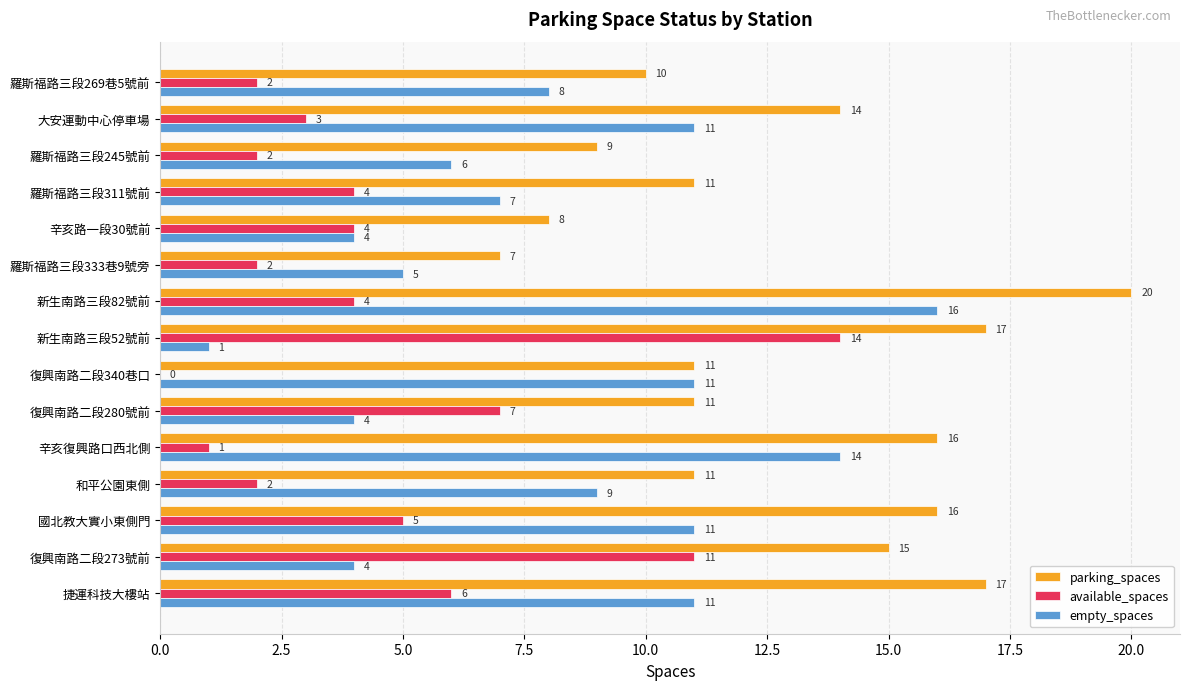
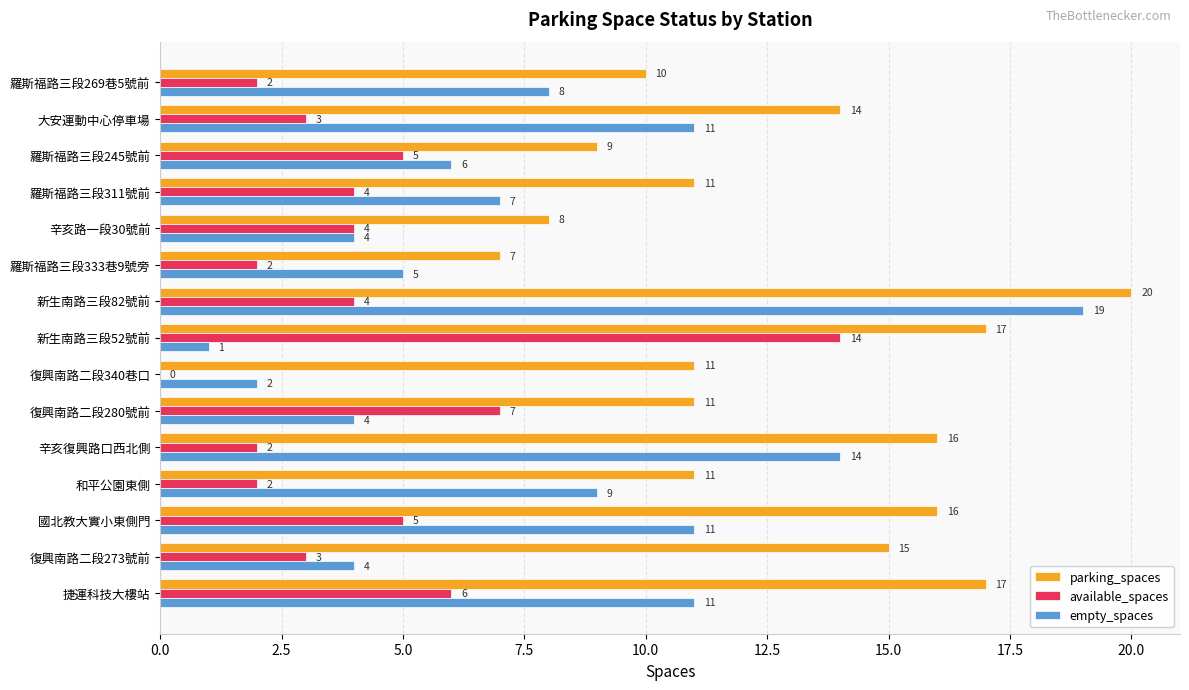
  {
    "parking_spaces": {
      "羅斯福路三段269巷5號前": 10,
      "大安運動中心停車場": 14,
      "羅斯福路三段245號前": 9,
      "羅斯福路三段311號前": 11,
      "辛亥路一段30號前": 8,
      "羅斯福路三段333巷9號旁": 7,
      "新生南路三段82號前": 20,
      "新生南路三段52號前": 17,
      "復興南路二段340巷口": 11,
      "復興南路二段280號前": 11,
      "辛亥復興路口西北側": 16,
      "和平公園東側": 11,
      "國北教大實小東側門": 16,
      "復興南路二段273號前": 15,
      "捷運科技大樓站": 17
    },
    "available_spaces": {
      "羅斯福路三段269巷5號前": 2,
      "大安運動中心停車場": 3,
-     "羅斯福路三段245號前": 2,
+     "羅斯福路三段245號前": 5,
      "羅斯福路三段311號前": 4,
      "辛亥路一段30號前": 4,
      "羅斯福路三段333巷9號旁": 2,
      "新生南路三段82號前": 4,
      "新生南路三段52號前": 14,
      "復興南路二段340巷口": 0,
      "復興南路二段280號前": 7,
-     "辛亥復興路口西北側": 1,
+     "辛亥復興路口西北側": 2,
      "和平公園東側": 2,
      "國北教大實小東側門": 5,
-     "復興南路二段273號前": 11,
+     "復興南路二段273號前": 3,
      "捷運科技大樓站": 6
    },
    "empty_spaces": {
      "羅斯福路三段269巷5號前": 8,
      "大安運動中心停車場": 11,
      "羅斯福路三段245號前": 6,
      "羅斯福路三段311號前": 7,
      "辛亥路一段30號前": 4,
      "羅斯福路三段333巷9號旁": 5,
-     "新生南路三段82號前": 16,
+     "新生南路三段82號前": 19,
      "新生南路三段52號前": 1,
-     "復興南路二段340巷口": 11,
+     "復興南路二段340巷口": 2,
      "復興南路二段280號前": 4,
      "辛亥復興路口西北側": 14,
      "和平公園東側": 9,
      "國北教大實小東側門": 11,
      "復興南路二段273號前": 4,
      "捷運科技大樓站": 11
    }
  }
